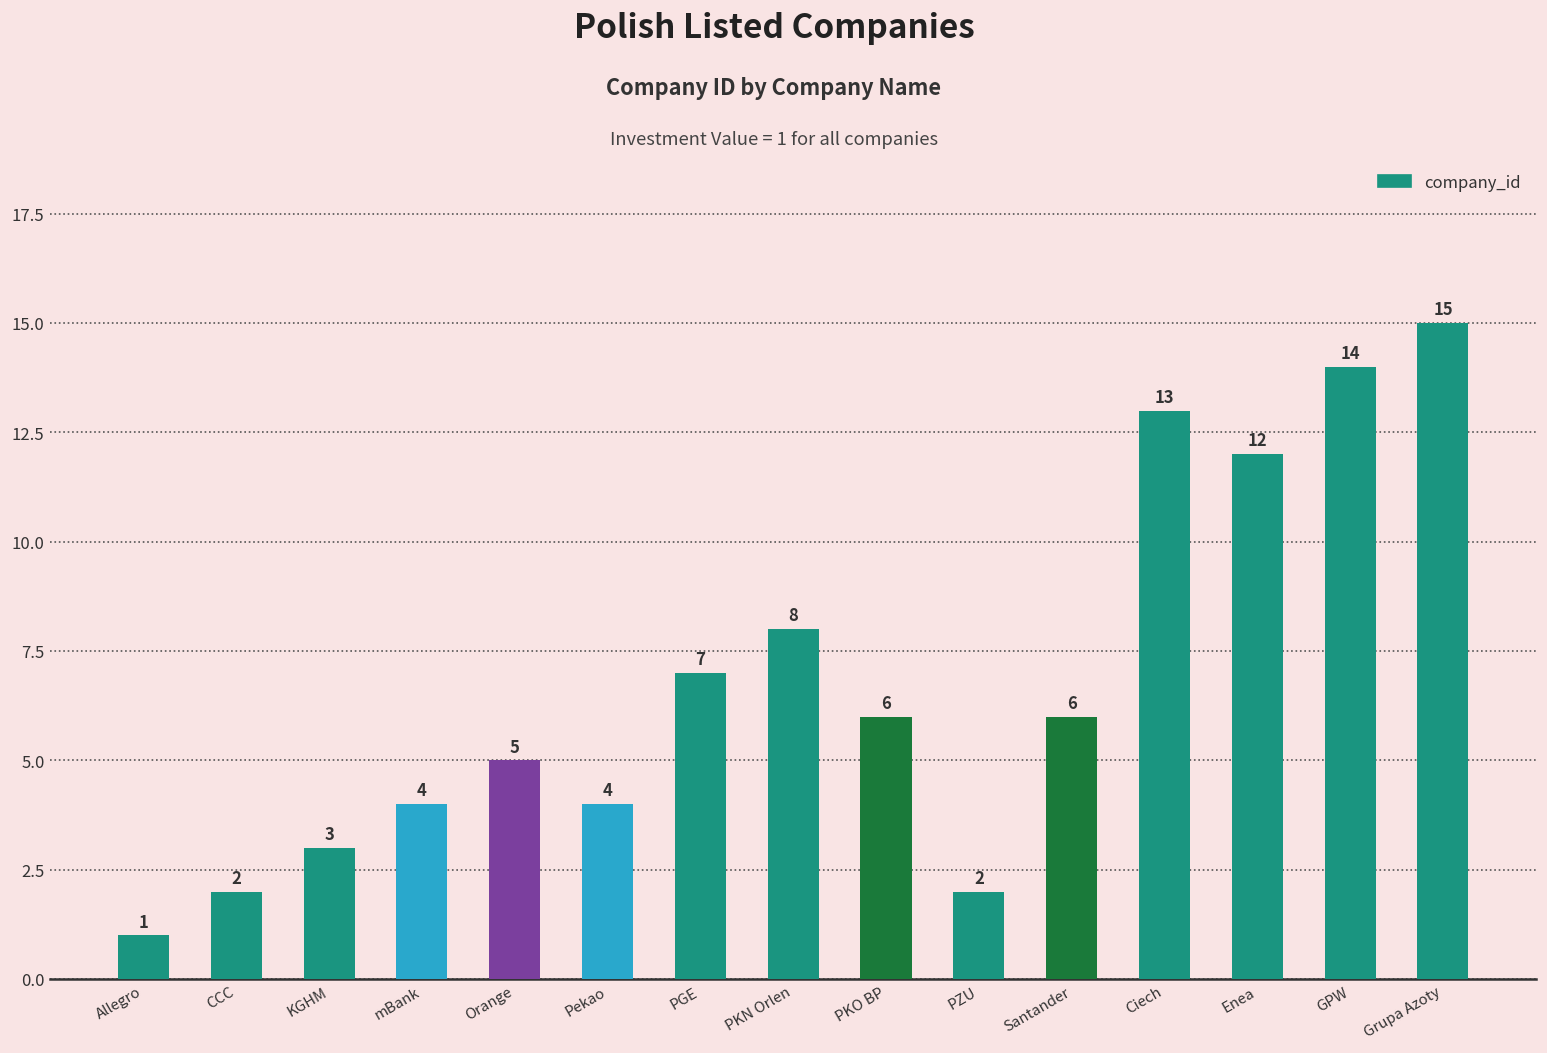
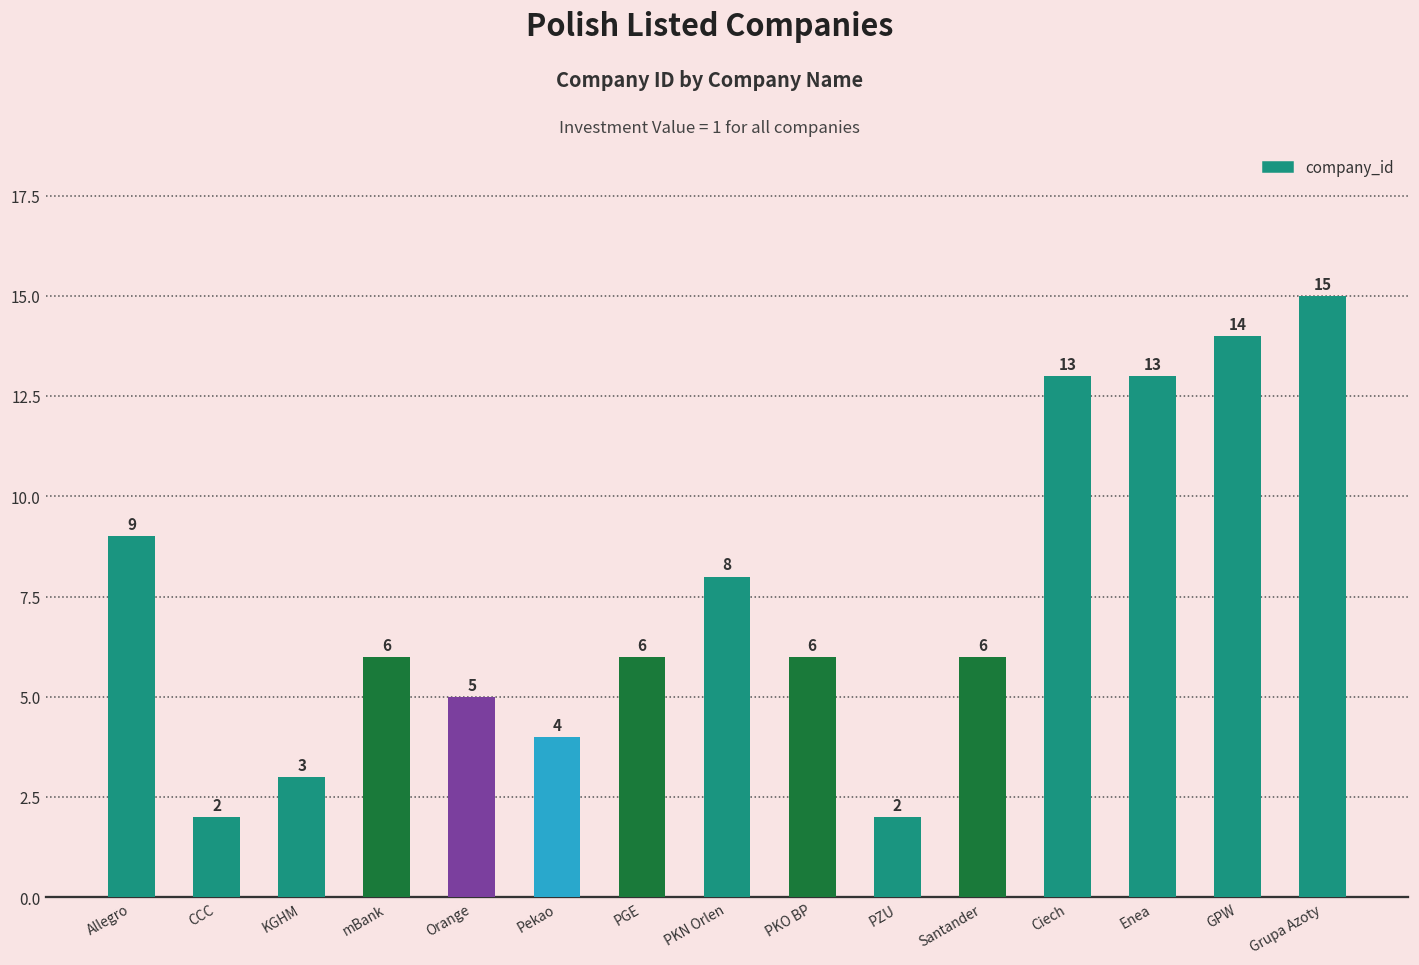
  {
-   "Allegro": 1,
+   "Allegro": 9,
    "CCC": 2,
    "KGHM": 3,
-   "mBank": 4,
+   "mBank": 6,
    "Orange": 5,
    "Pekao": 4,
-   "PGE": 7,
+   "PGE": 6,
    "PKN Orlen": 8,
    "PKO BP": 6,
    "PZU": 2,
    "Santander": 6,
    "Ciech": 13,
-   "Enea": 12,
+   "Enea": 13,
    "GPW": 14,
    "Grupa Azoty": 15
  }
